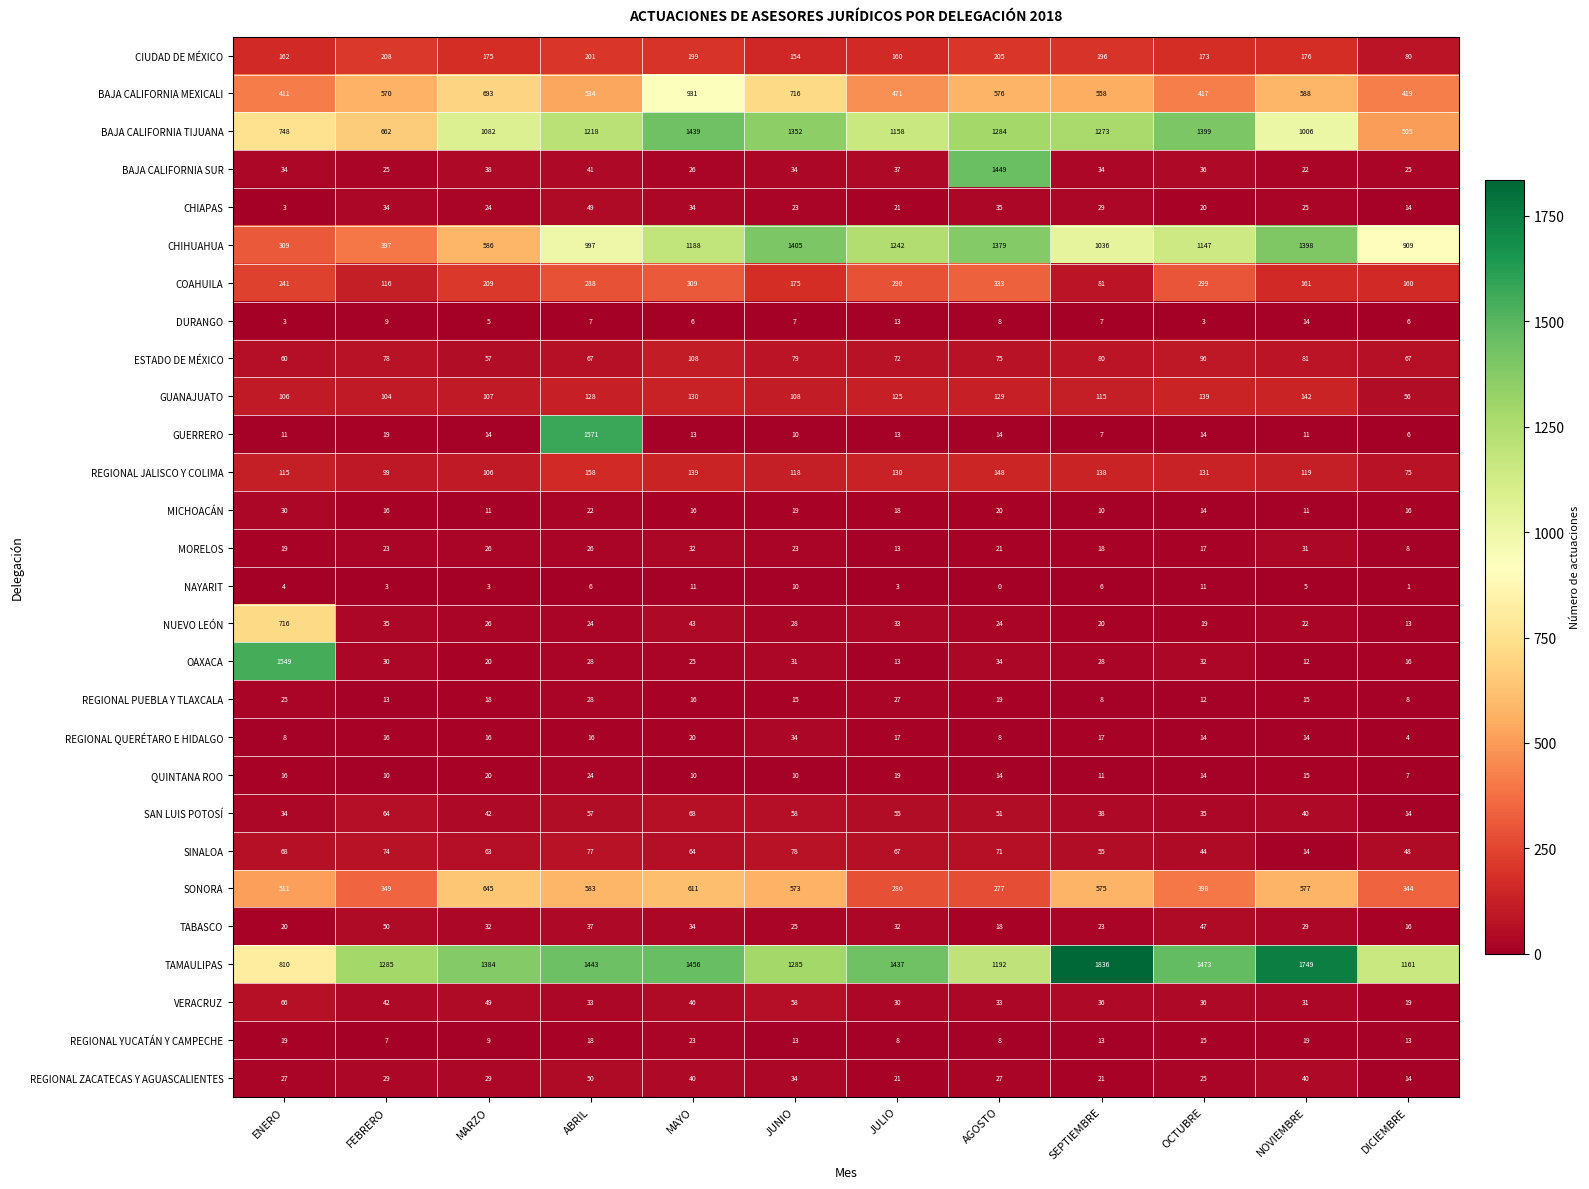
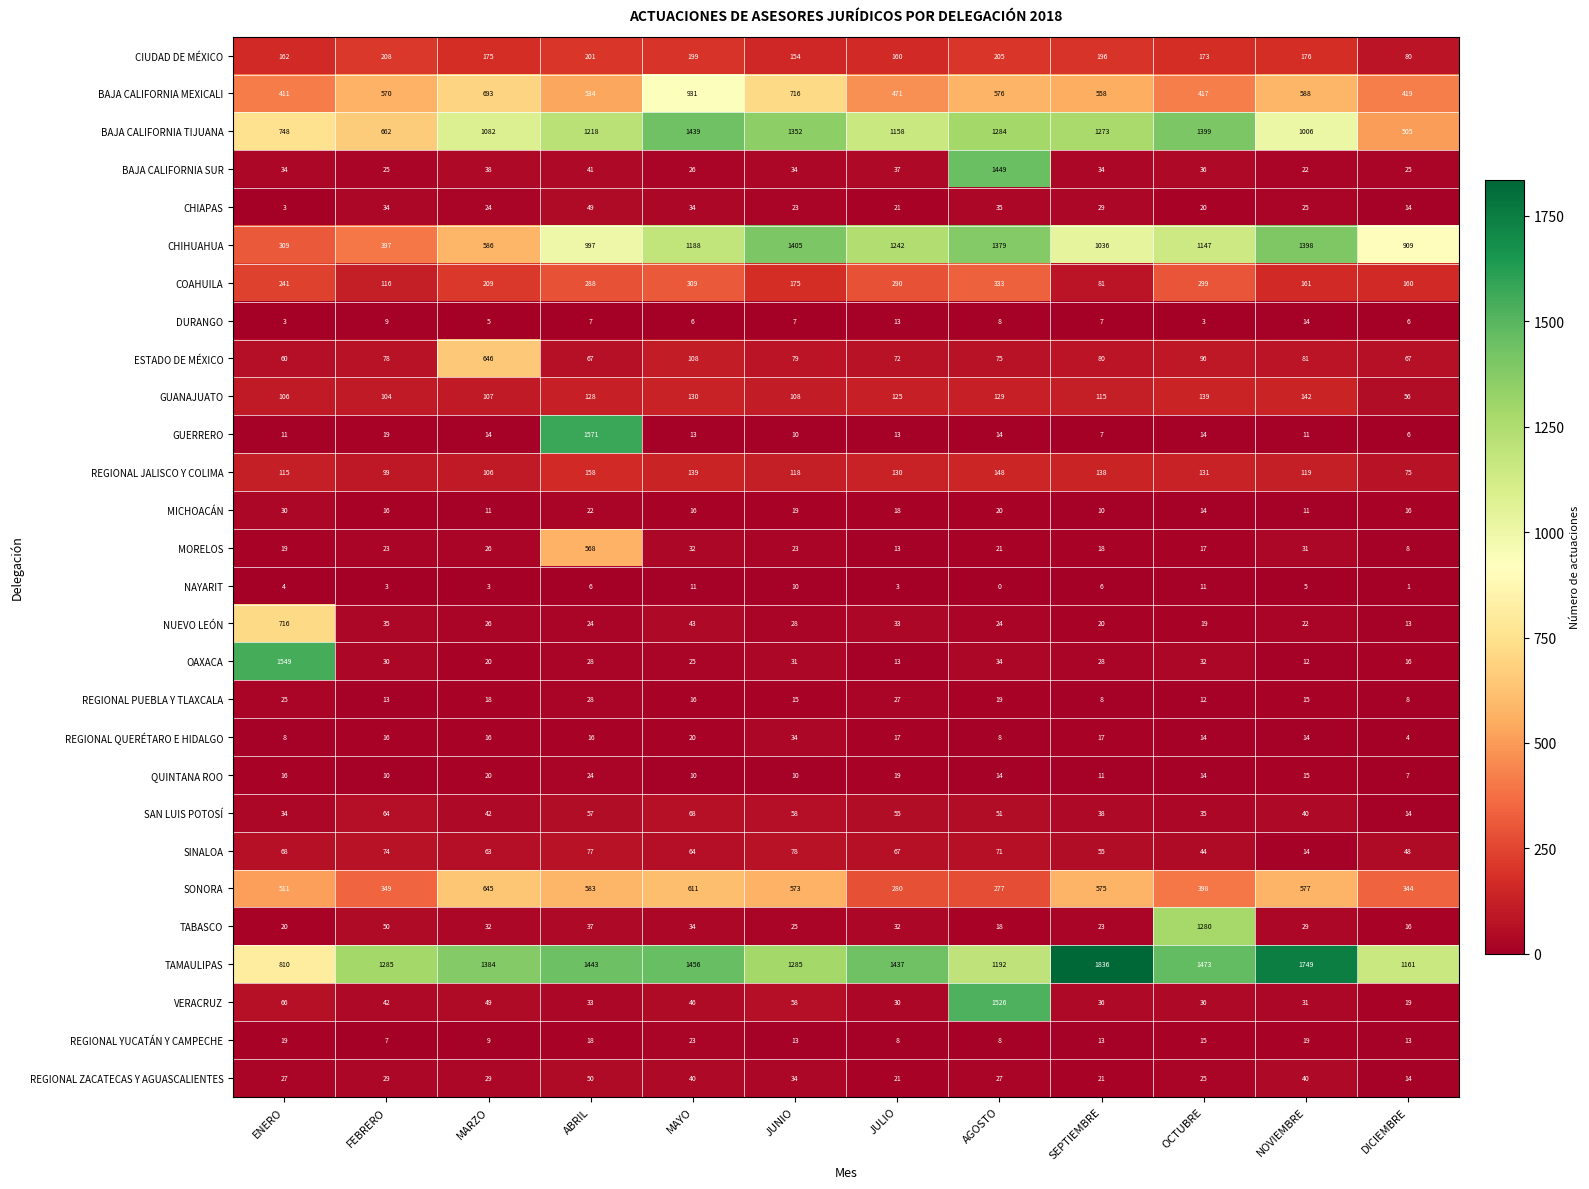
  {
    "ESTADO DE MÉXICO": {
      "ENERO": 60,
      "FEBRERO": 78,
-     "MARZO": 57,
+     "MARZO": 646,
      "ABRIL": 67,
      "MAYO": 108,
      "JUNIO": 79,
      "JULIO": 72,
      "AGOSTO": 75,
      "SEPTIEMBRE": 80,
      "OCTUBRE": 96,
      "NOVIEMBRE": 81,
      "DICIEMBRE": 67
    },
    "MORELOS": {
      "ENERO": 19,
      "FEBRERO": 23,
      "MARZO": 26,
-     "ABRIL": 26,
+     "ABRIL": 568,
      "MAYO": 32,
      "JUNIO": 23,
      "JULIO": 13,
      "AGOSTO": 21,
      "SEPTIEMBRE": 18,
      "OCTUBRE": 17,
      "NOVIEMBRE": 31,
      "DICIEMBRE": 8
    },
    "TABASCO": {
      "ENERO": 20,
      "FEBRERO": 50,
      "MARZO": 32,
      "ABRIL": 37,
      "MAYO": 34,
      "JUNIO": 25,
      "JULIO": 32,
      "AGOSTO": 18,
      "SEPTIEMBRE": 23,
-     "OCTUBRE": 47,
+     "OCTUBRE": 1280,
      "NOVIEMBRE": 29,
      "DICIEMBRE": 16
    },
    "VERACRUZ": {
      "ENERO": 66,
      "FEBRERO": 42,
      "MARZO": 49,
      "ABRIL": 33,
      "MAYO": 46,
      "JUNIO": 58,
      "JULIO": 30,
-     "AGOSTO": 33,
+     "AGOSTO": 1526,
      "SEPTIEMBRE": 36,
      "OCTUBRE": 36,
      "NOVIEMBRE": 31,
      "DICIEMBRE": 19
    }
  }
